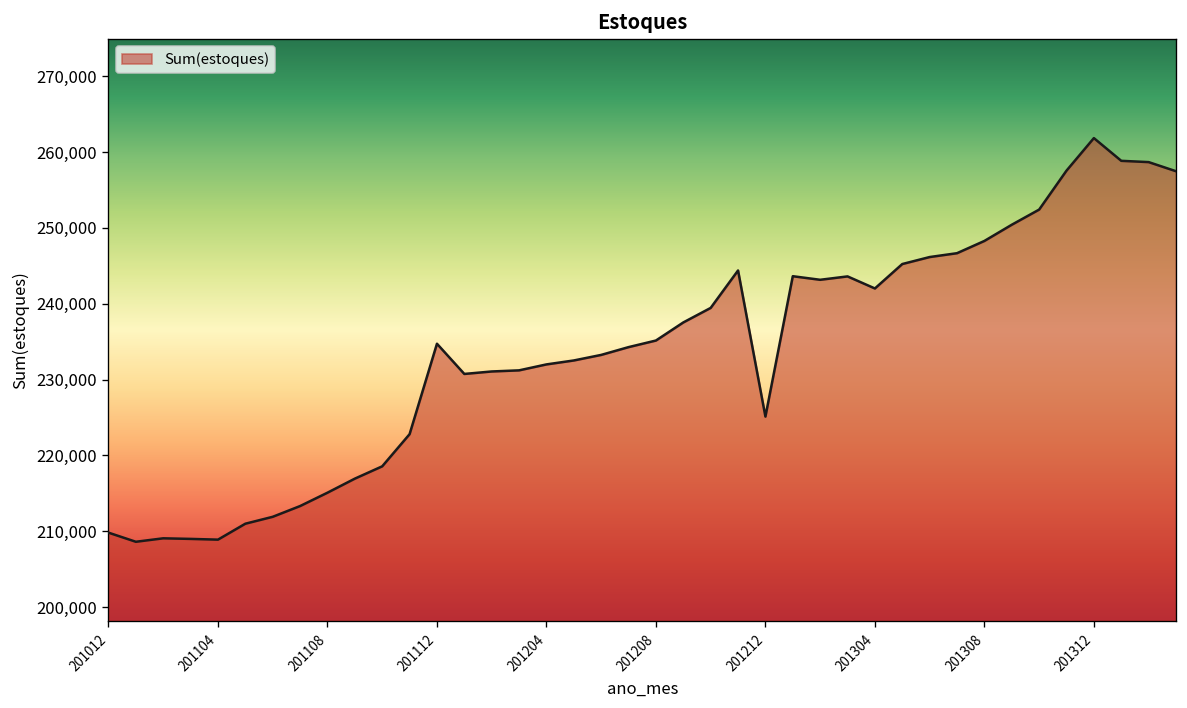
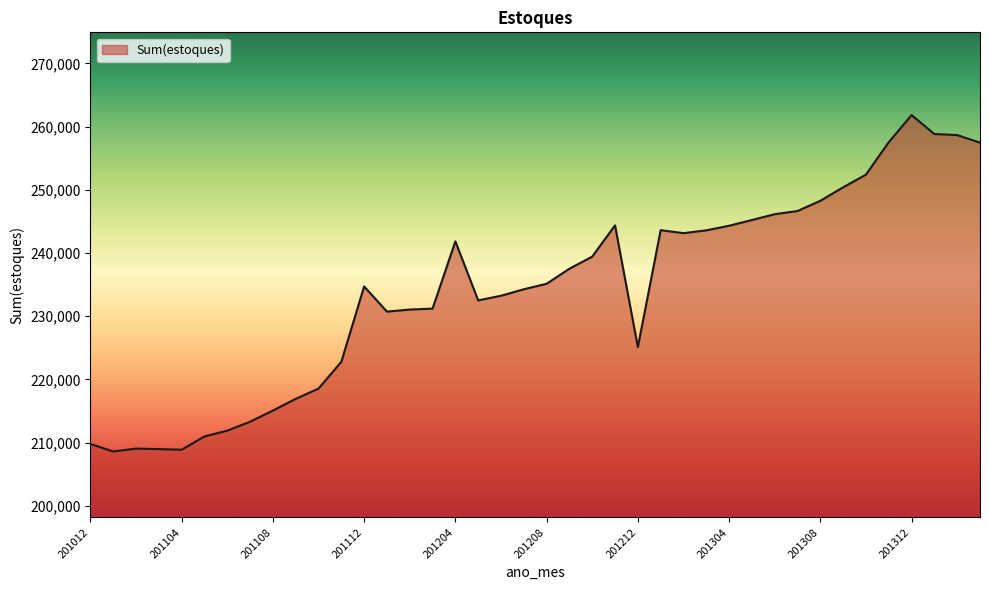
  {
    "201012": "210,000",
    "201104": "209,000",
    "201108": "215,000",
    "201112": "235,000",
-   "201204": "232,000",
+   "201204": "242,000",
    "201208": "235,000",
    "201212": "225,000",
-   "201304": "242,000",
+   "201304": "244,000",
    "201308": "248,000",
    "201312": "262,000"
  }
